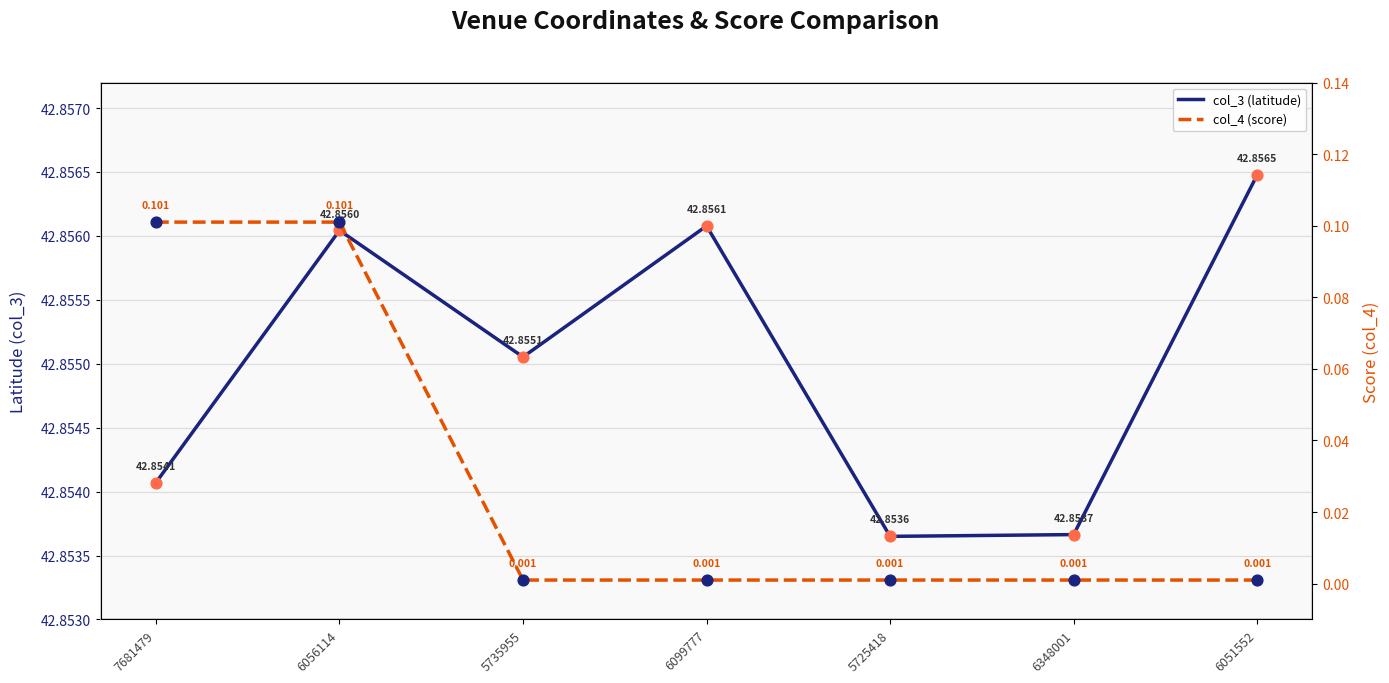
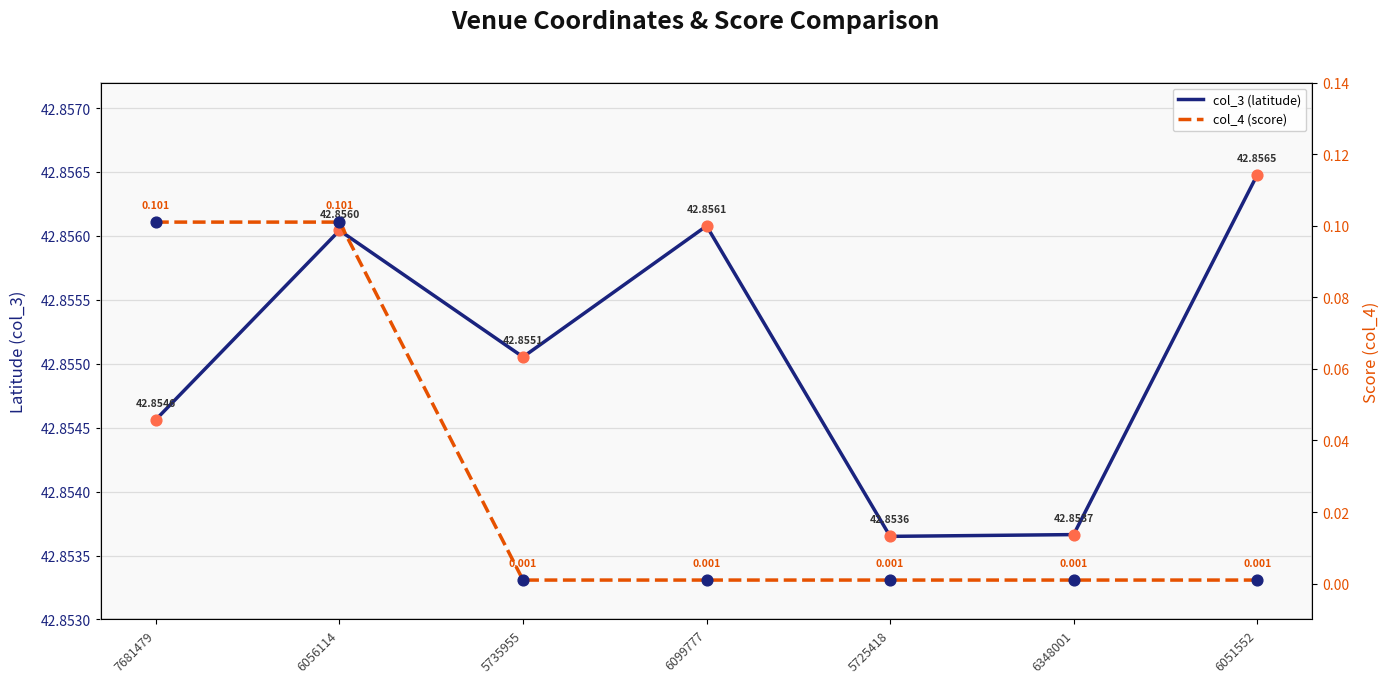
  {
    "col_3 (latitude)": {
-     "7681479": 42.8541,
+     "7681479": 42.8546,
      "6056114": 42.8560,
      "5735955": 42.8551,
      "6099777": 42.8561,
      "5725418": 42.8536,
      "6348001": 42.8537,
      "6051552": 42.8565
    },
    "col_4 (score)": {
      "7681479": 0.101,
      "5735955": 0.001,
      "6099777": 0.001,
      "5725418": 0.001,
      "6348001": 0.001,
      "6051552": 0.001
    }
  }
